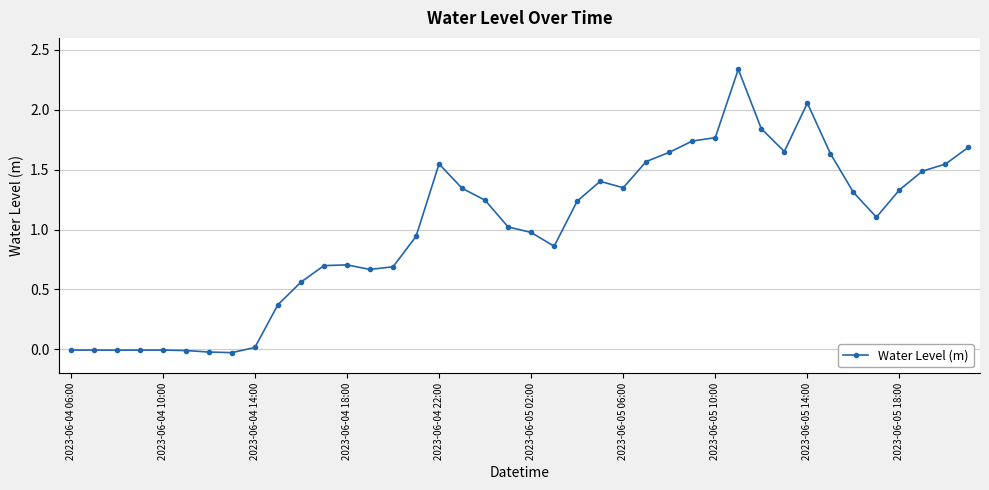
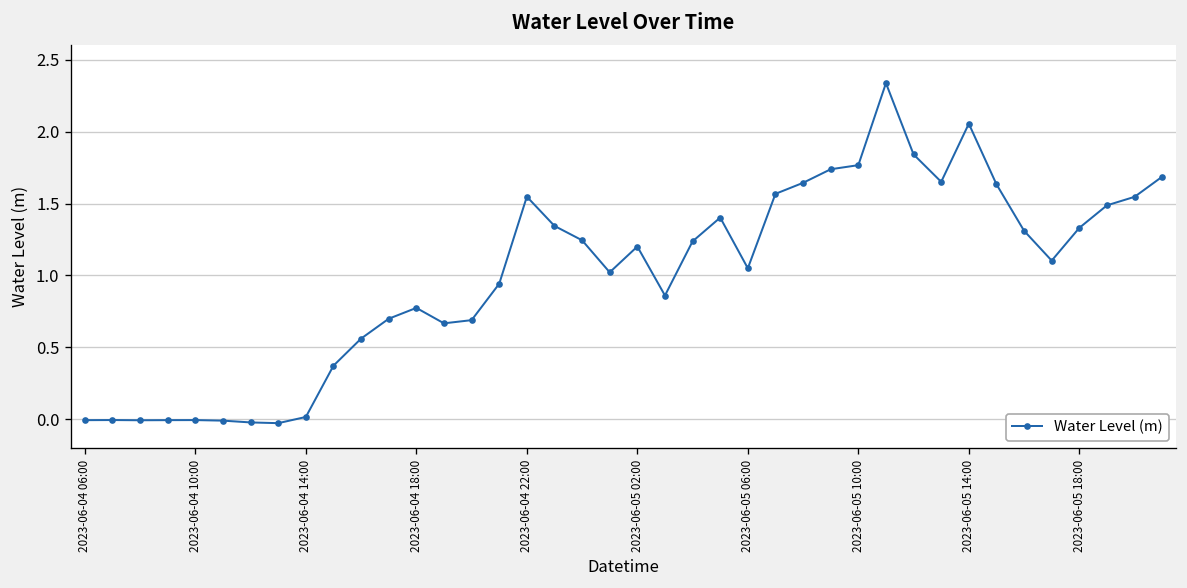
  {
    "2023-06-04 06:00": -0.01,
    "2023-06-04 10:00": -0.01,
    "2023-06-04 14:00": 0.02,
-   "2023-06-04 18:00": 0.71,
+   "2023-06-04 18:00": 0.77,
    "2023-06-04 22:00": 1.55,
-   "2023-06-05 02:00": 0.98,
-   "2023-06-05 06:00": 1.35,
+   "2023-06-05 02:00": 1.20,
+   "2023-06-05 06:00": 1.05,
    "2023-06-05 10:00": 1.77,
    "2023-06-05 14:00": 2.06,
    "2023-06-05 18:00": 1.33
  }
